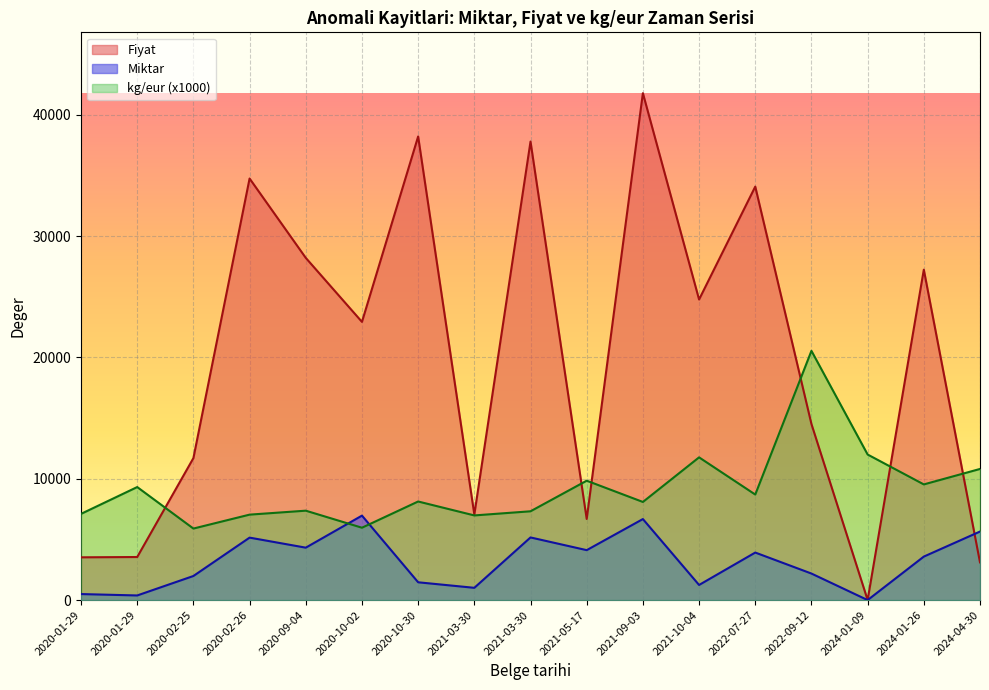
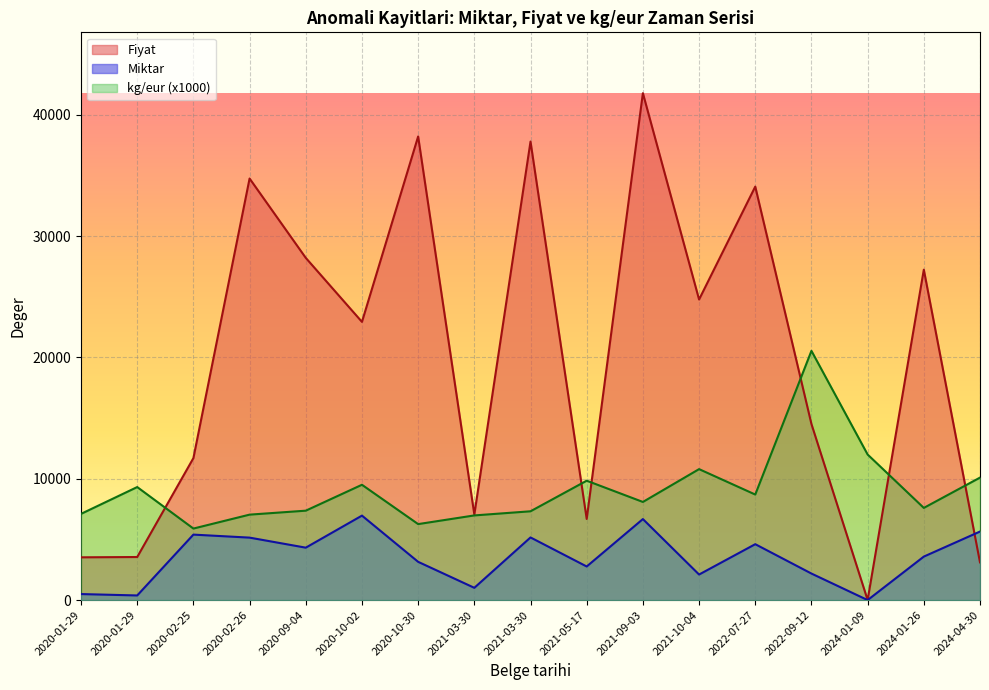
  {
    "Fiyat": {
      "2020-02-25": 11700,
      "2020-02-26": 34800,
      "2020-09-04": 28200,
      "2020-10-02": 22900,
      "2020-10-30": 38200,
      "2021-05-17": 6700,
      "2021-09-03": 41800,
      "2021-10-04": 24800,
      "2022-07-27": 34100,
      "2022-09-12": 14500,
      "2024-01-26": 27200,
      "2024-04-30": 3100
    },
    "Miktar": {
-     "2020-02-25": 2000,
+     "2020-02-25": 5400,
      "2020-02-26": 5100,
      "2020-09-04": 4300,
      "2020-10-02": 7000,
-     "2020-10-30": 1500,
-     "2021-05-17": 4100,
+     "2020-10-30": 3200,
+     "2021-05-17": 2800,
      "2021-09-03": 6700,
-     "2021-10-04": 1200,
-     "2022-07-27": 3900,
+     "2021-10-04": 2100,
+     "2022-07-27": 4600,
      "2022-09-12": 2200,
      "2024-01-26": 3600,
      "2024-04-30": 5700
    },
    "kg/eur (x1000)": {
      "2020-02-25": 5900,
      "2020-02-26": 7000,
      "2020-09-04": 7400,
-     "2020-10-02": 6000,
-     "2020-10-30": 8100,
+     "2020-10-02": 9500,
+     "2020-10-30": 6300,
      "2021-05-17": 9800,
      "2021-09-03": 8100,
-     "2021-10-04": 11800,
+     "2021-10-04": 10800,
      "2022-07-27": 8700,
      "2022-09-12": 20500,
      "2024-01-09": 12000,
-     "2024-01-26": 9500,
-     "2024-04-30": 10800
+     "2024-01-26": 7600,
+     "2024-04-30": 10100
    }
  }
